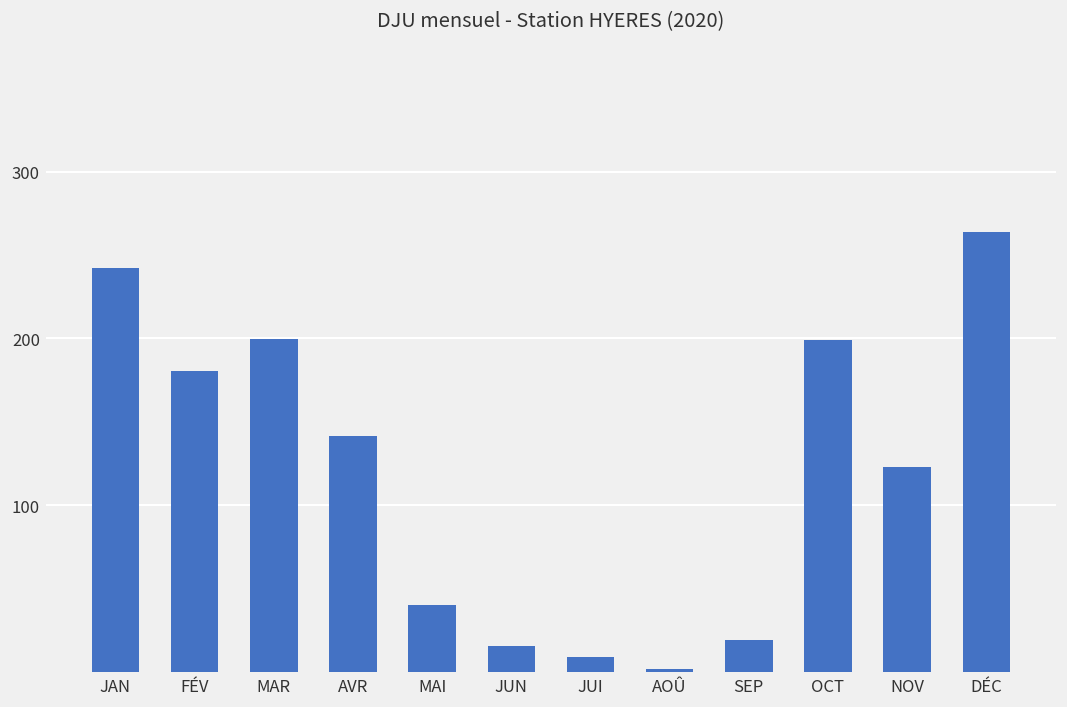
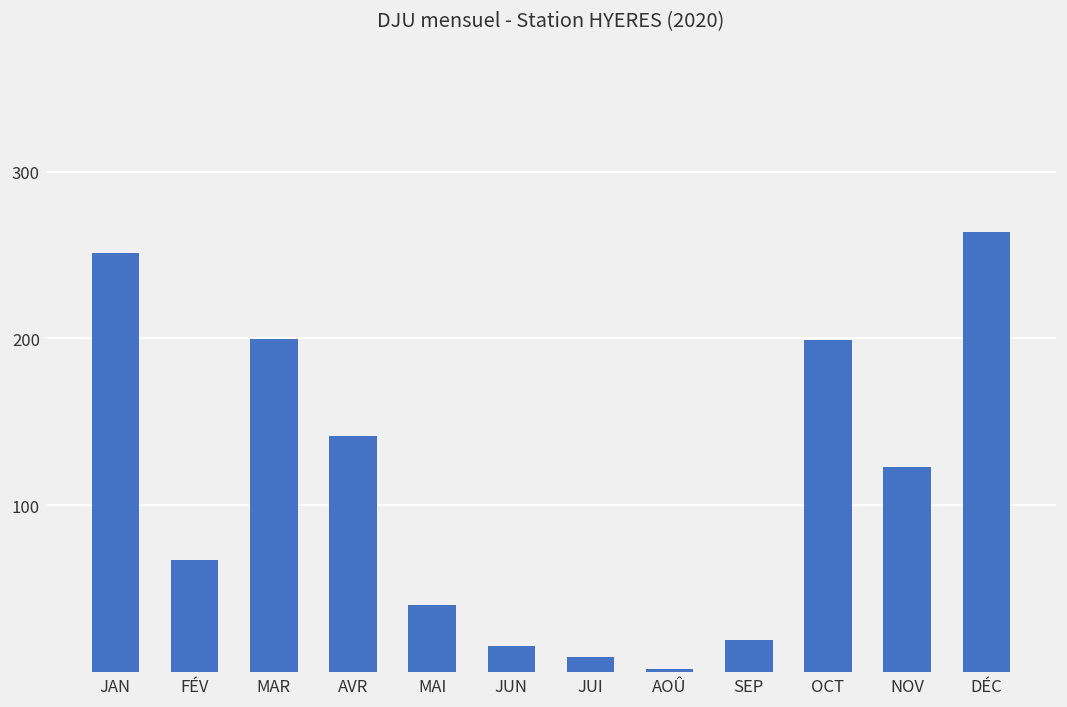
  {
-   "JAN": 242,
-   "FÉV": 180,
+   "JAN": 251,
+   "FÉV": 67,
    "MAR": 200,
    "AVR": 141,
    "MAI": 40,
    "JUN": 16,
    "JUI": 9,
    "AOÛ": 2,
    "SEP": 19,
    "OCT": 199,
    "NOV": 123,
    "DÉC": 264
  }
